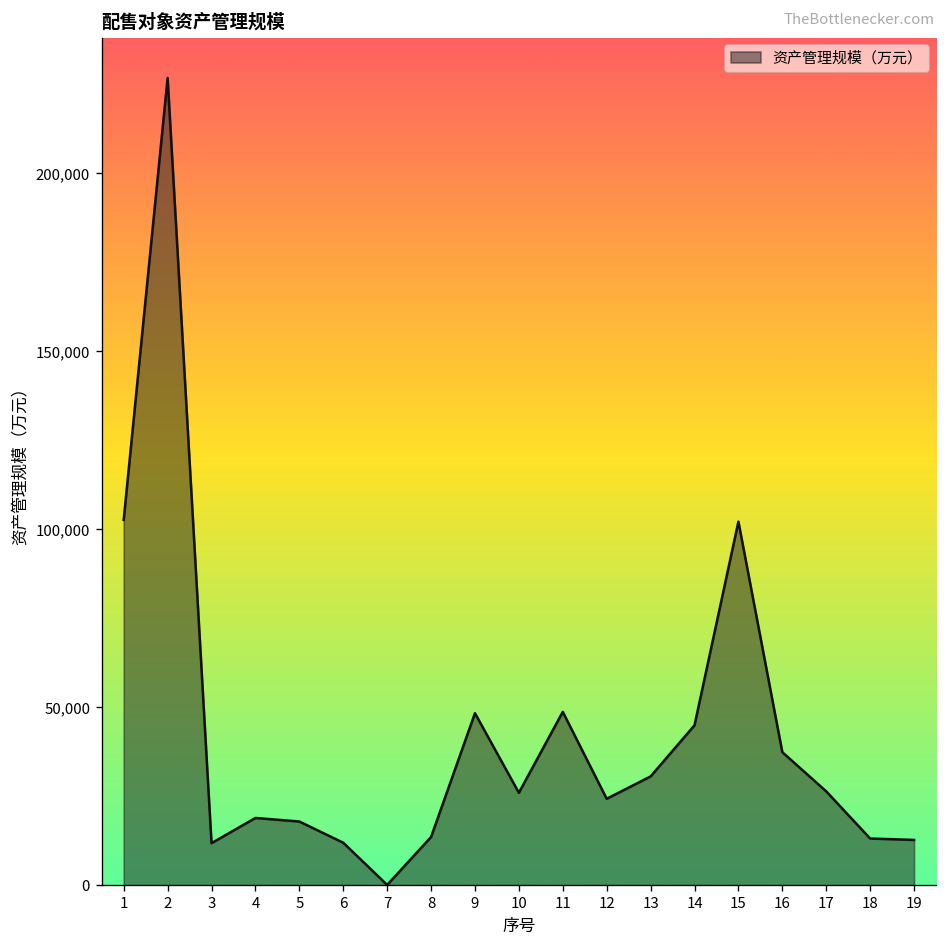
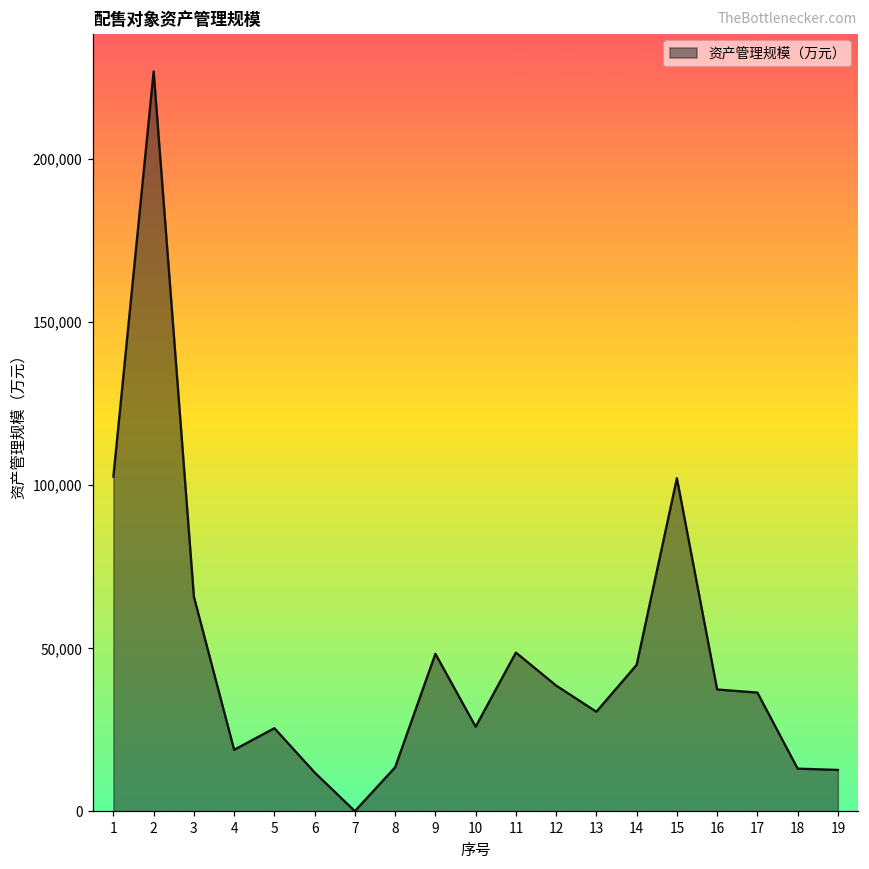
  {
    "1": "103,000",
    "2": "227,000",
-   "3": "12,000",
+   "3": "66,000",
    "4": "19,000",
-   "5": "18,000",
+   "5": "26,000",
    "6": "12,000",
    "7": "0",
    "8": "14,000",
    "9": "48,000",
    "10": "26,000",
    "11": "49,000",
-   "12": "24,000",
+   "12": "39,000",
    "13": "31,000",
    "14": "45,000",
    "15": "102,000",
    "16": "37,000",
-   "17": "26,000",
+   "17": "36,000",
    "18": "13,000",
    "19": "13,000"
  }
